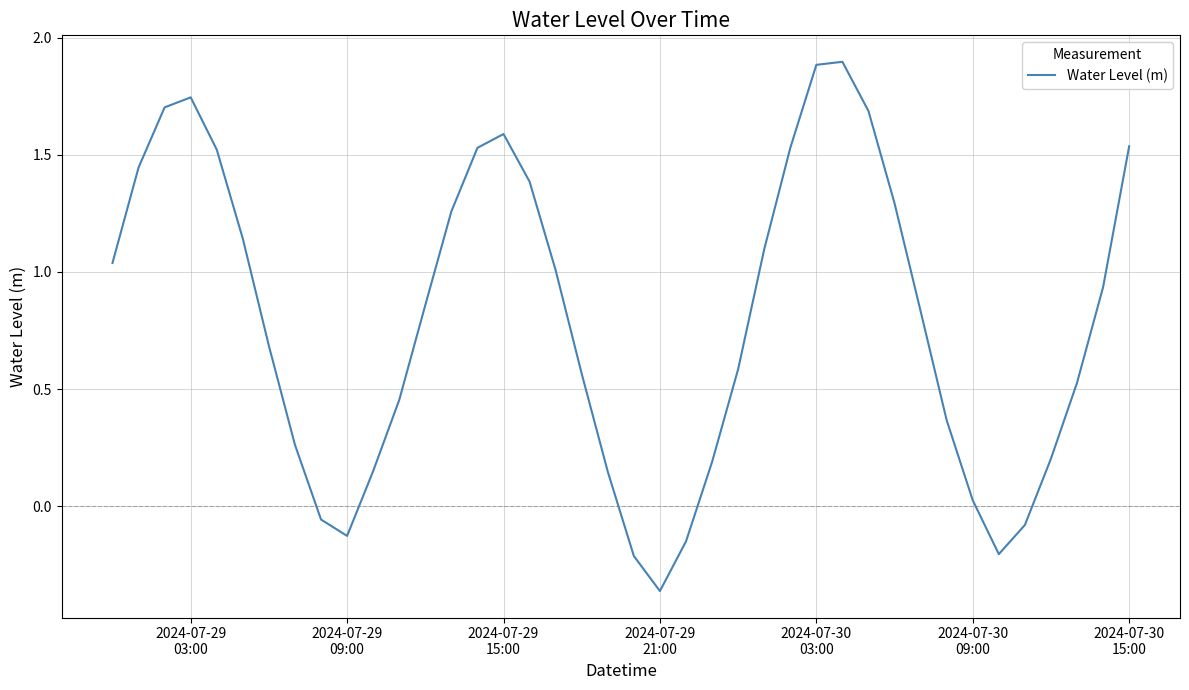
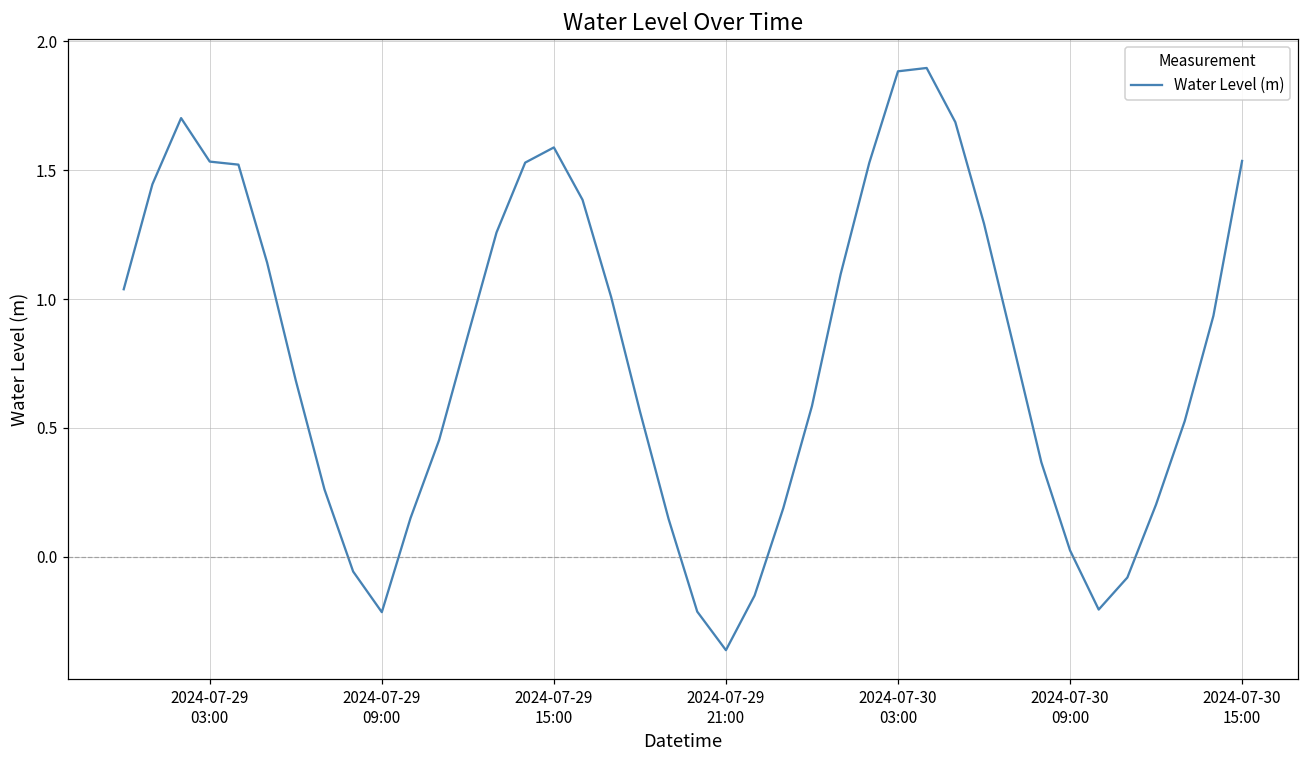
  {
-   "2024-07-29 03:00": 1.74,
-   "2024-07-29 09:00": -0.13,
+   "2024-07-29 03:00": 1.53,
+   "2024-07-29 09:00": -0.21,
    "2024-07-29 15:00": 1.59,
    "2024-07-29 21:00": -0.36,
    "2024-07-30 03:00": 1.88,
    "2024-07-30 09:00": 0.03,
    "2024-07-30 15:00": 1.54
  }
